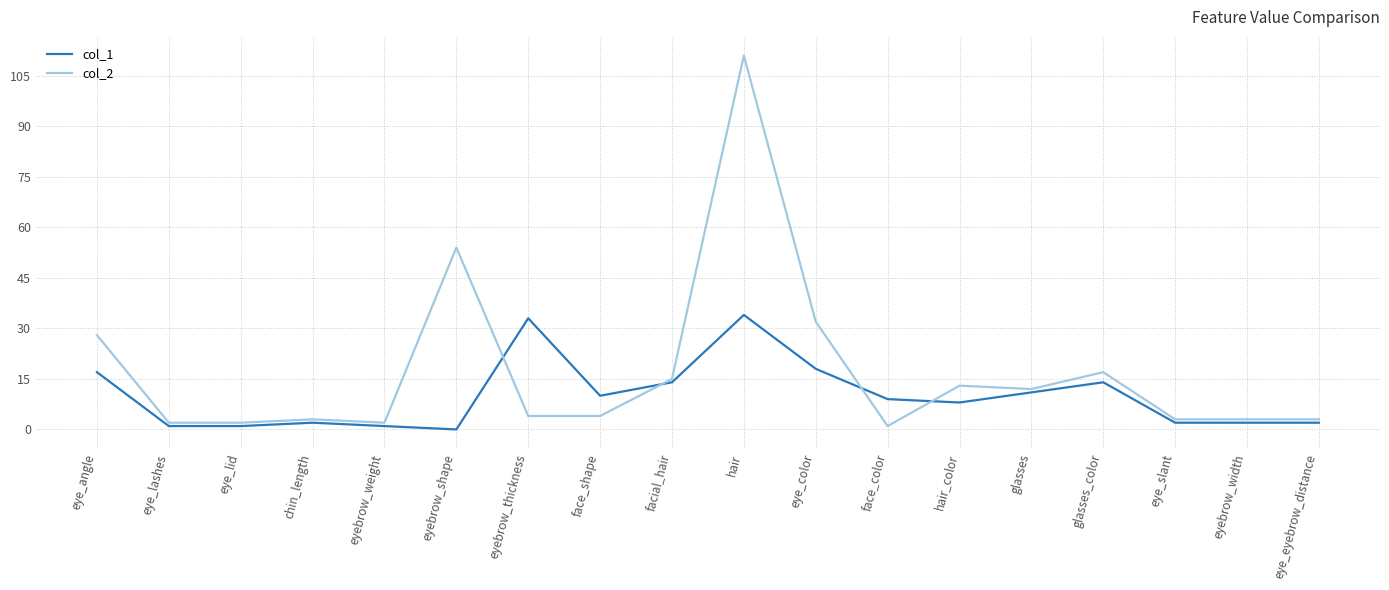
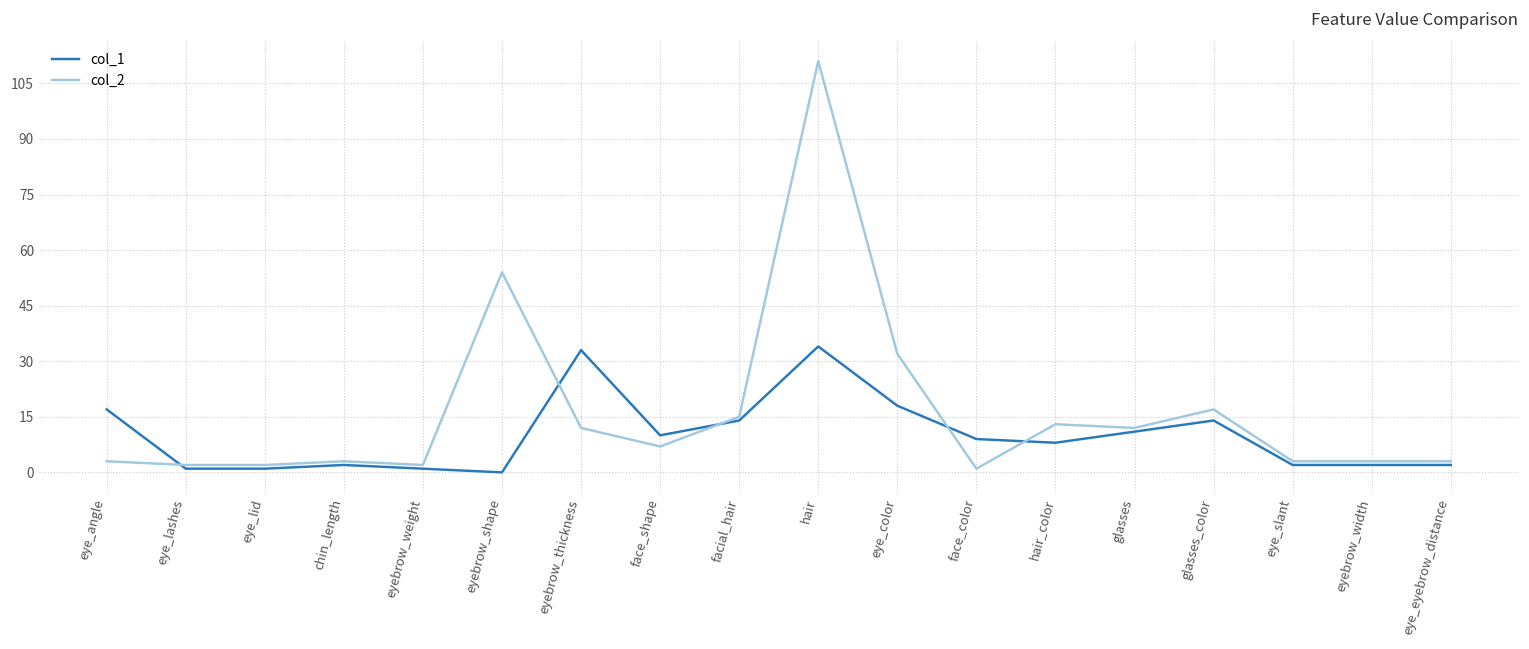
  {
    "col_1": {
      "eye_angle": 17,
      "eye_lashes": 1,
      "eye_lid": 1,
      "chin_length": 2,
      "eyebrow_weight": 1,
      "eyebrow_shape": 0,
      "eyebrow_thickness": 33,
      "face_shape": 10,
      "facial_hair": 14,
      "hair": 34,
      "eye_color": 18,
      "face_color": 9,
      "hair_color": 8,
      "glasses": 11,
      "glasses_color": 14,
      "eye_slant": 2,
      "eyebrow_width": 2,
      "eye_eyebrow_distance": 2
    },
    "col_2": {
-     "eye_angle": 28,
+     "eye_angle": 3,
      "eye_lashes": 2,
      "eye_lid": 2,
      "chin_length": 3,
      "eyebrow_weight": 2,
      "eyebrow_shape": 54,
-     "eyebrow_thickness": 4,
-     "face_shape": 4,
+     "eyebrow_thickness": 12,
+     "face_shape": 7,
      "facial_hair": 15,
      "hair": 111,
      "eye_color": 32,
      "face_color": 1,
      "hair_color": 13,
      "glasses": 12,
      "glasses_color": 17,
      "eye_slant": 3,
      "eyebrow_width": 3,
      "eye_eyebrow_distance": 3
    }
  }
